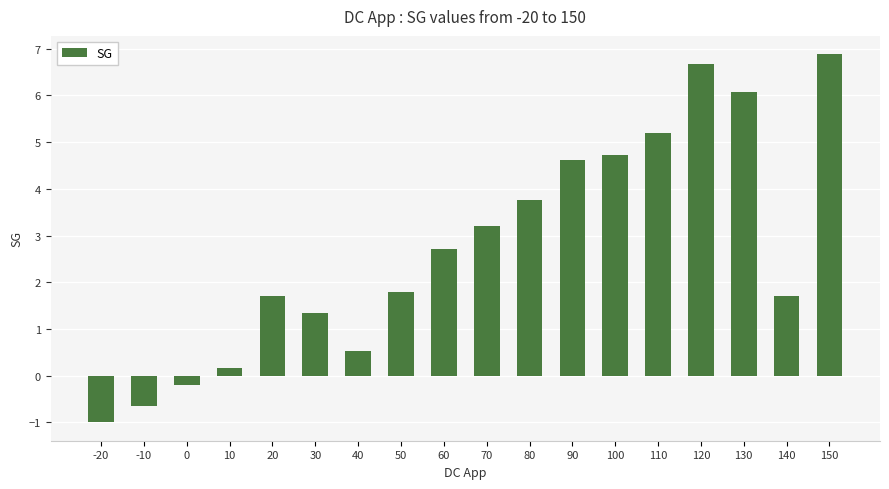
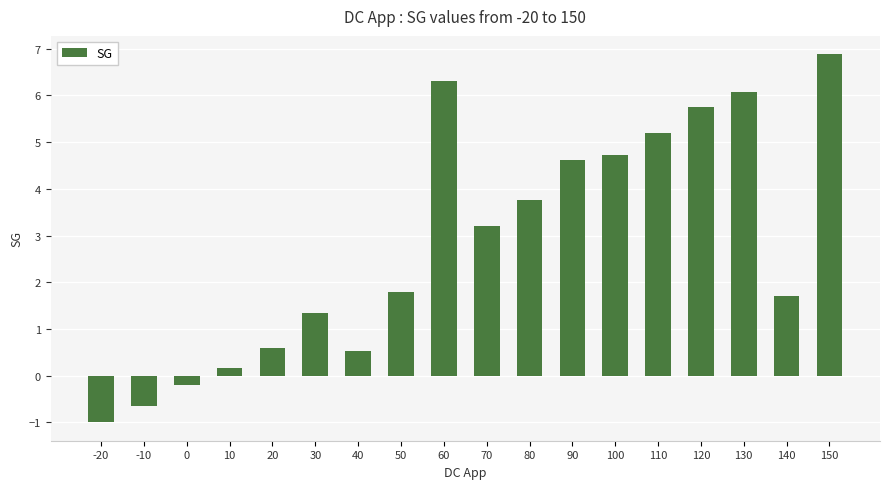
  {
    "-20": -1.0,
    "-10": -0.6,
    "0": -0.2,
    "10": 0.2,
-   "20": 1.7,
+   "20": 0.6,
    "30": 1.3,
    "40": 0.5,
    "50": 1.8,
-   "60": 2.7,
+   "60": 6.3,
    "70": 3.2,
    "80": 3.8,
    "90": 4.6,
    "100": 4.7,
    "110": 5.2,
-   "120": 6.7,
+   "120": 5.8,
    "130": 6.1,
    "140": 1.7,
    "150": 6.9
  }
